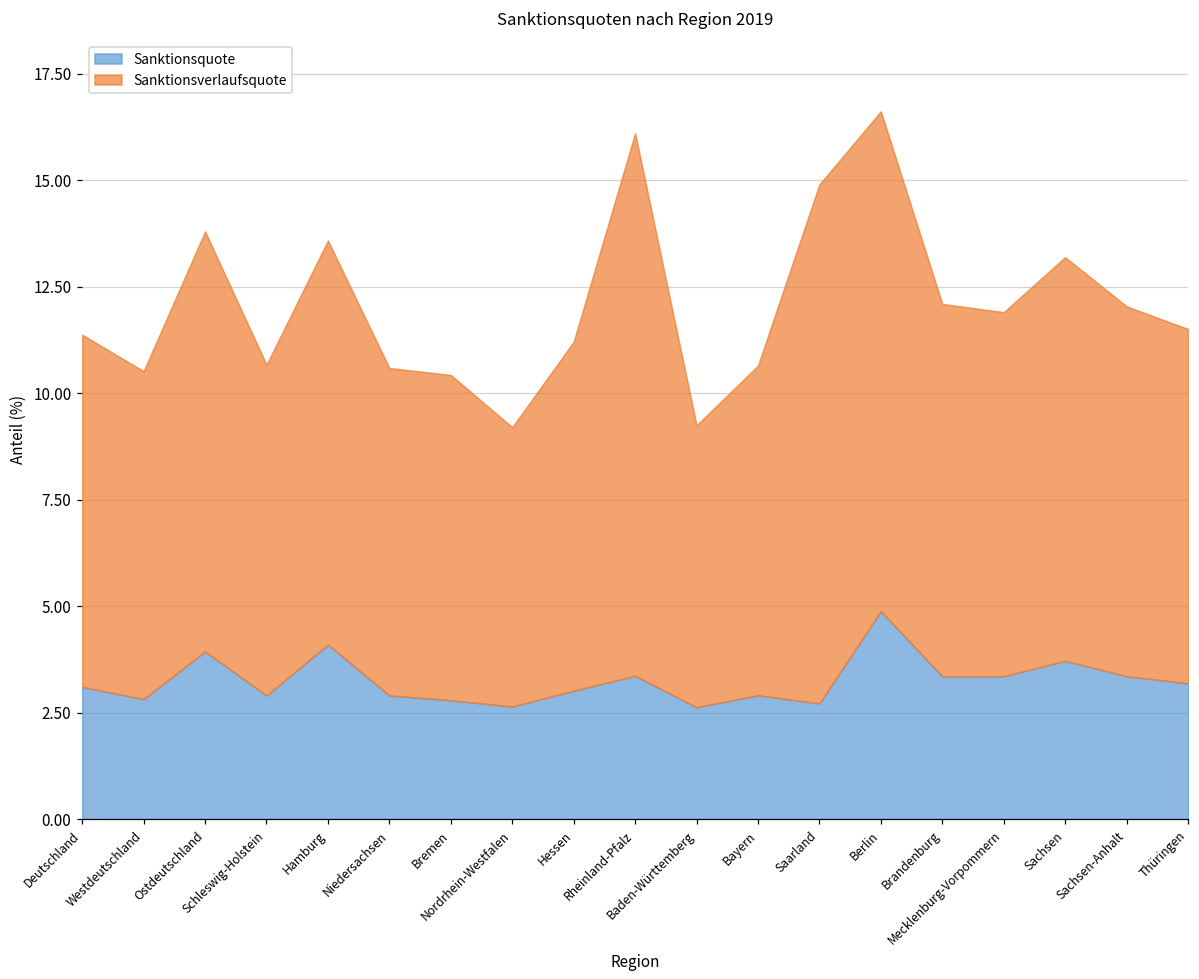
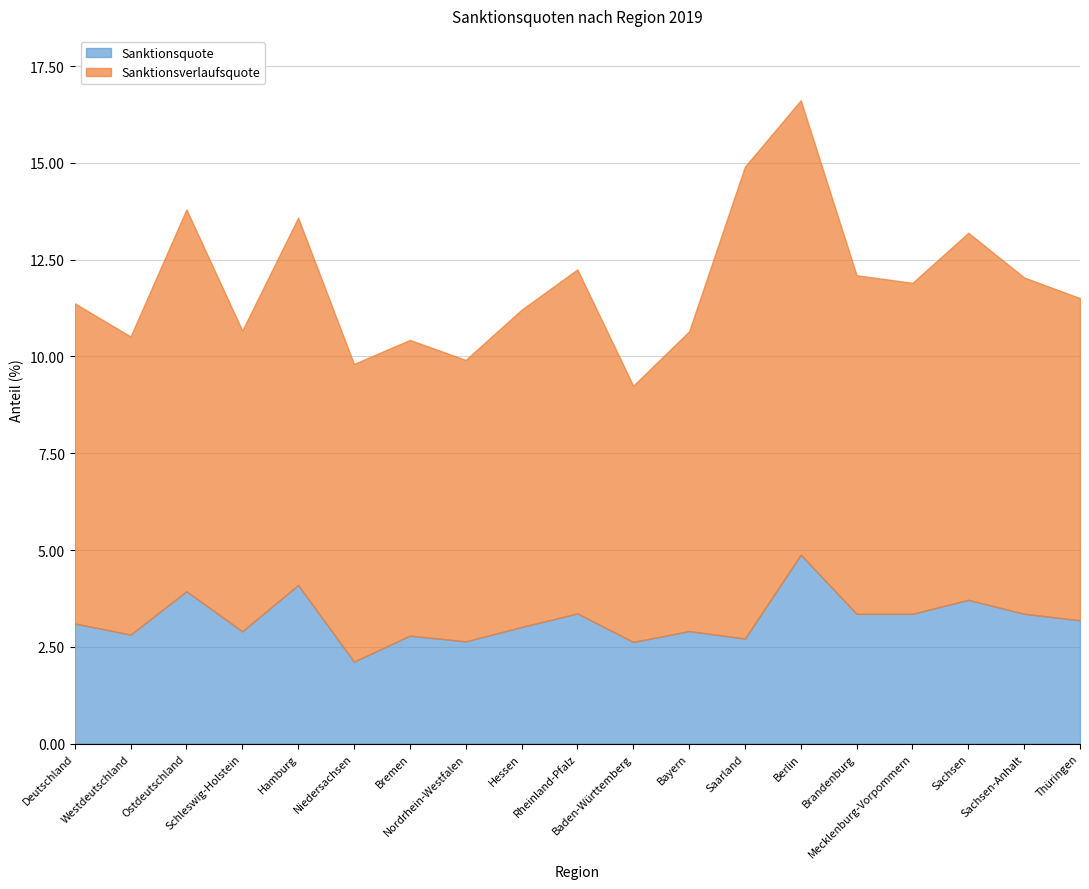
  {
    "Sanktionsquote": {
      "Deutschland": 3.1,
      "Westdeutschland": 2.8,
      "Ostdeutschland": 3.9,
      "Schleswig-Holstein": 2.9,
      "Hamburg": 4.1,
-     "Niedersachsen": 2.9,
+     "Niedersachsen": 2.1,
      "Bremen": 2.8,
      "Nordrhein-Westfalen": 2.6,
      "Hessen": 3.0,
      "Rheinland-Pfalz": 3.4,
      "Baden-Württemberg": 2.6,
      "Bayern": 2.9,
      "Saarland": 2.7,
      "Berlin": 4.9,
      "Brandenburg": 3.4,
      "Mecklenburg-Vorpommern": 3.4,
      "Sachsen": 3.7,
      "Sachsen-Anhalt": 3.4,
      "Thüringen": 3.2
    },
    "Sanktionsverlaufsquote": {
      "Deutschland": 8.3,
      "Westdeutschland": 7.7,
      "Ostdeutschland": 9.9,
      "Schleswig-Holstein": 7.8,
      "Hamburg": 9.5,
      "Niedersachsen": 7.7,
      "Bremen": 7.6,
-     "Nordrhein-Westfalen": 6.6,
+     "Nordrhein-Westfalen": 7.3,
      "Hessen": 8.2,
-     "Rheinland-Pfalz": 12.7,
+     "Rheinland-Pfalz": 8.9,
      "Baden-Württemberg": 6.6,
      "Bayern": 7.7,
      "Saarland": 12.2,
      "Berlin": 11.7,
      "Brandenburg": 8.7,
      "Mecklenburg-Vorpommern": 8.5,
      "Sachsen": 9.5,
      "Sachsen-Anhalt": 8.7,
      "Thüringen": 8.3
    }
  }
